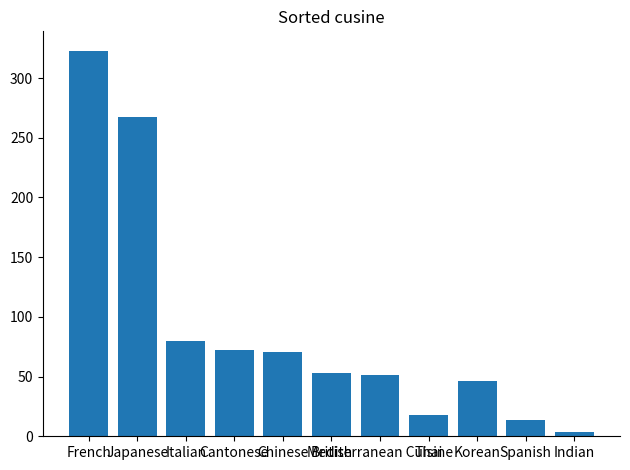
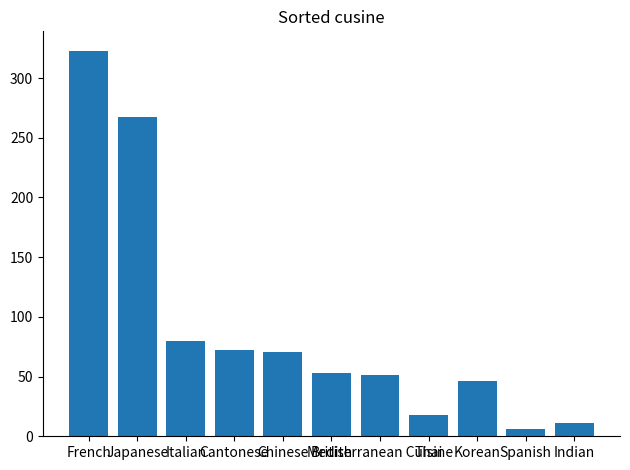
  {
    "French": 323,
    "Japanese": 267,
    "Korean": 46,
-   "Spanish": 14,
-   "Indian": 4
+   "Spanish": 6,
+   "Indian": 11
  }
